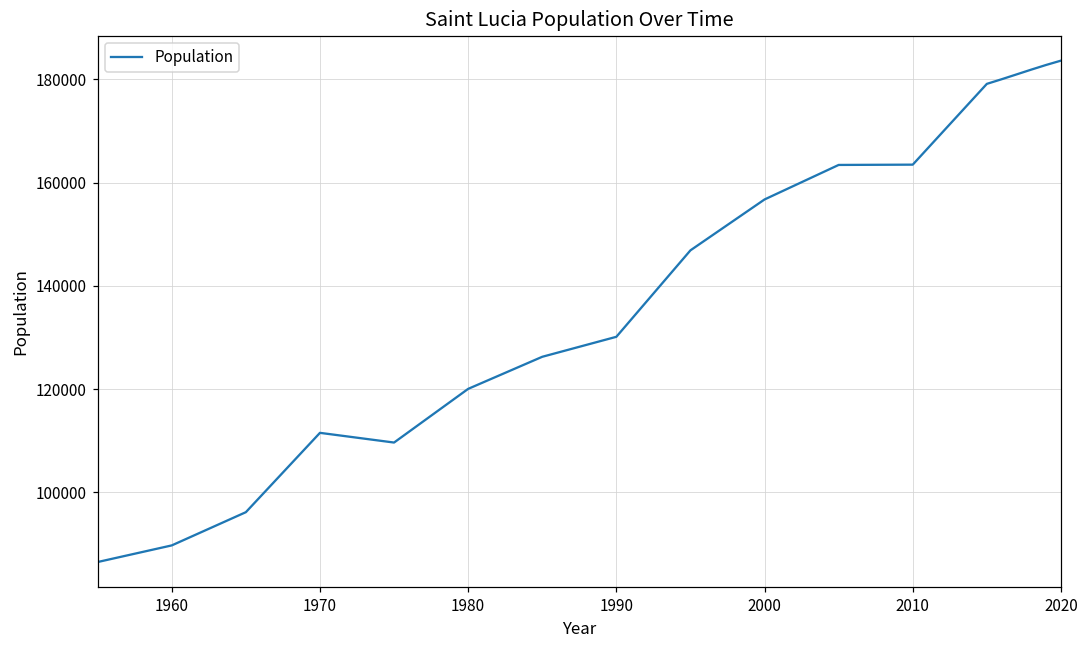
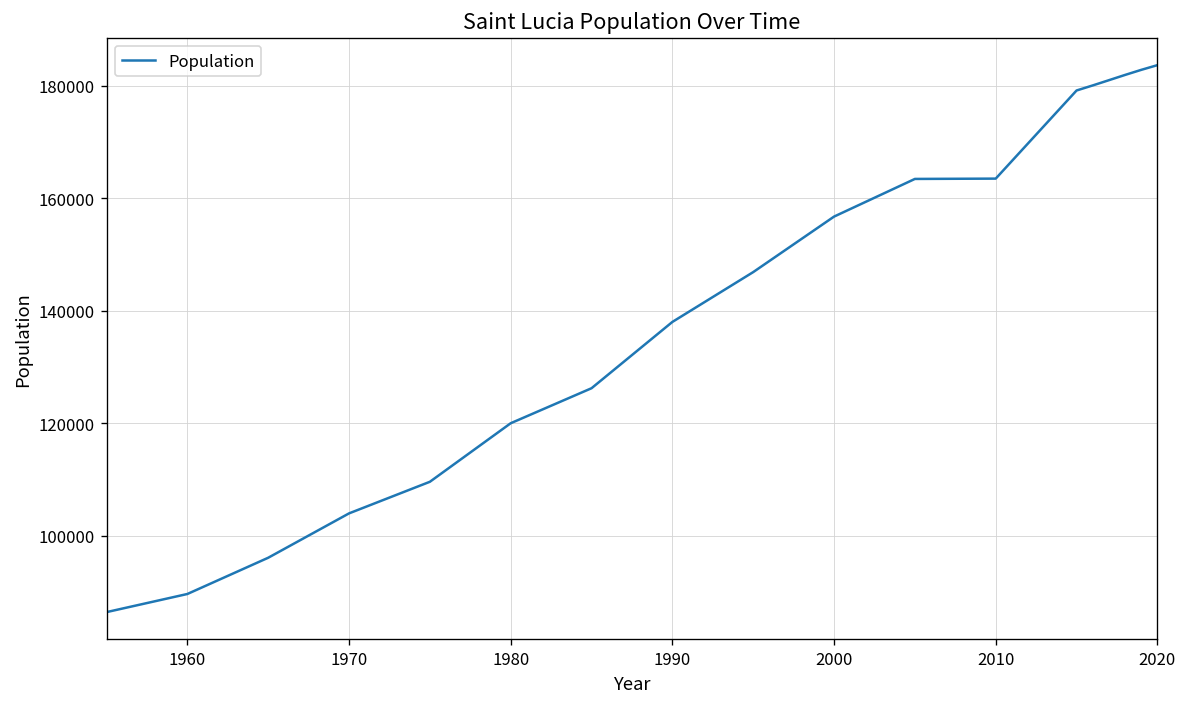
  {
    "1960": 90000,
-   "1970": 112000,
+   "1970": 104000,
    "1980": 120000,
-   "1990": 130000,
+   "1990": 138000,
    "2000": 157000,
    "2010": 163000,
    "2020": 184000
  }
